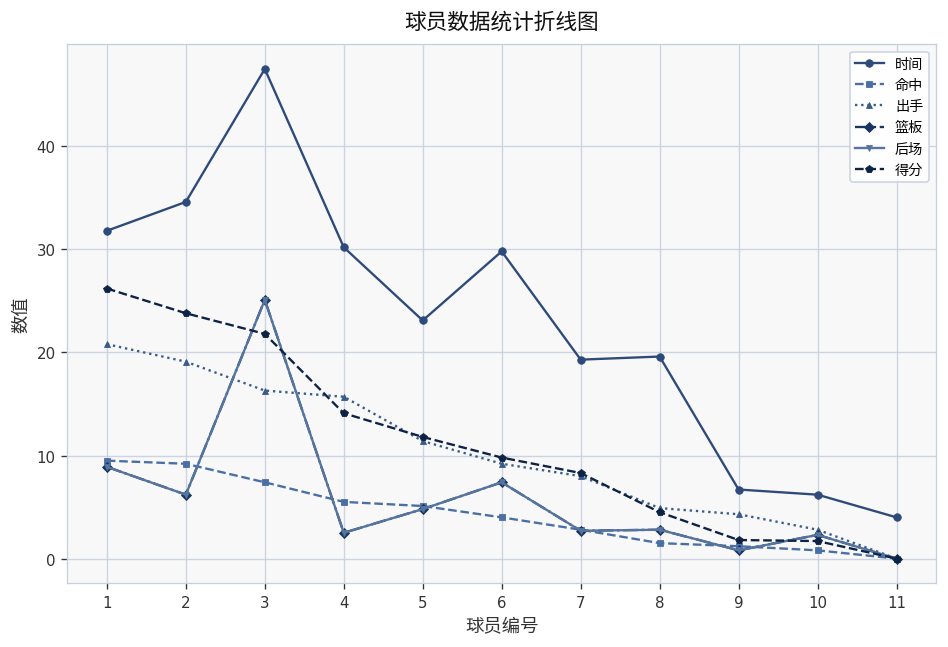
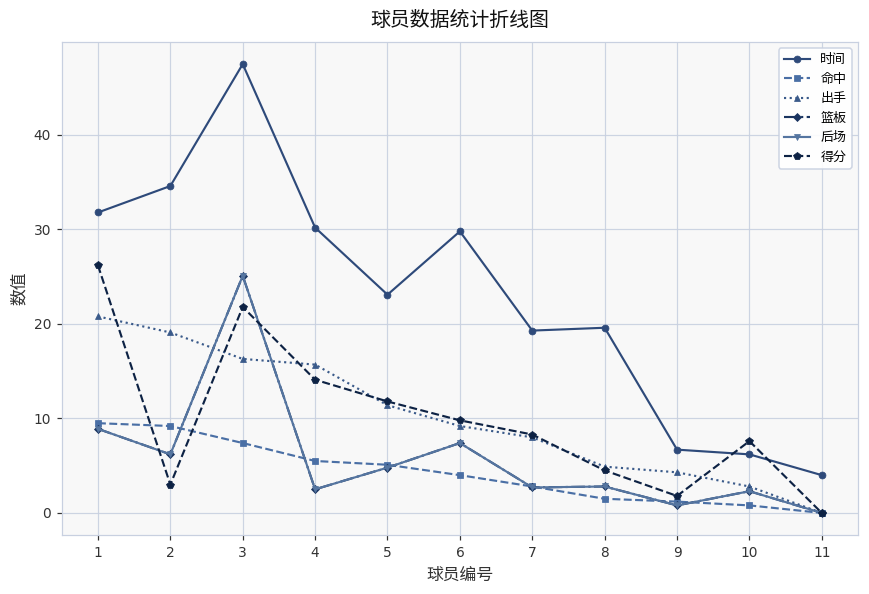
  {
    "得分": {
      "1": 26,
-     "2": 24,
+     "2": 3,
      "3": 22,
      "4": 14,
      "5": 12,
      "6": 10,
      "7": 8,
      "8": 5,
      "9": 2,
-     "10": 2
+     "10": 8
    }
  }
